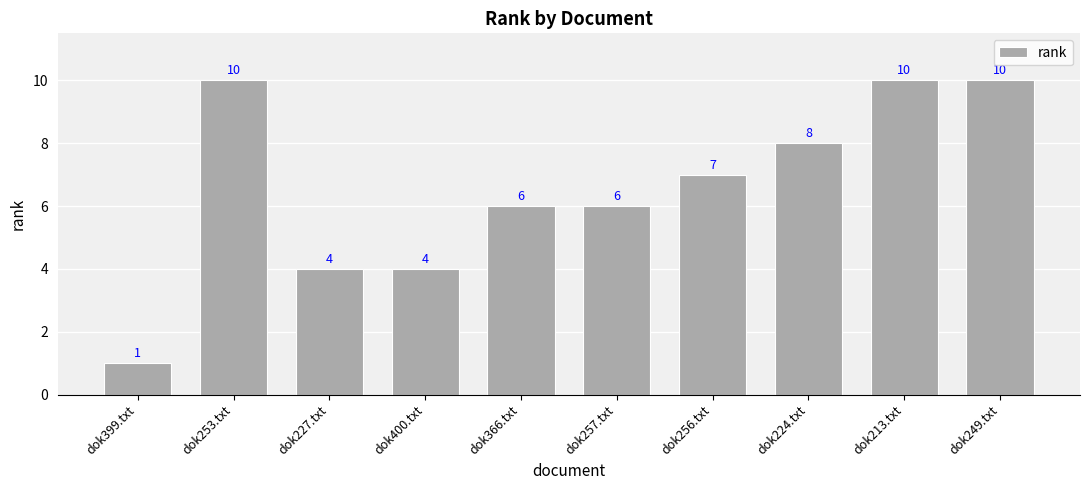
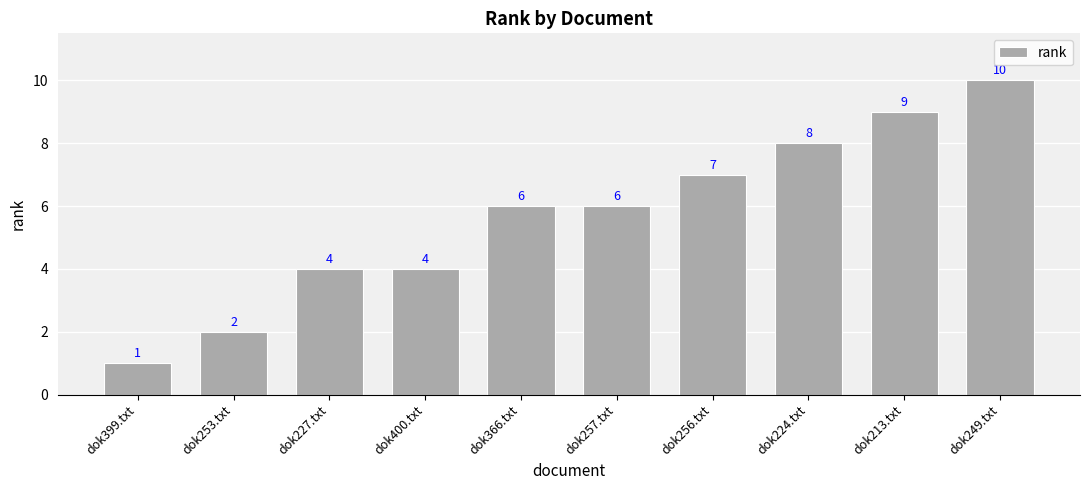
  {
    "dok399.txt": 1,
-   "dok253.txt": 10,
+   "dok253.txt": 2,
    "dok227.txt": 4,
    "dok400.txt": 4,
    "dok366.txt": 6,
    "dok257.txt": 6,
    "dok256.txt": 7,
    "dok224.txt": 8,
-   "dok213.txt": 10
+   "dok213.txt": 9
  }
